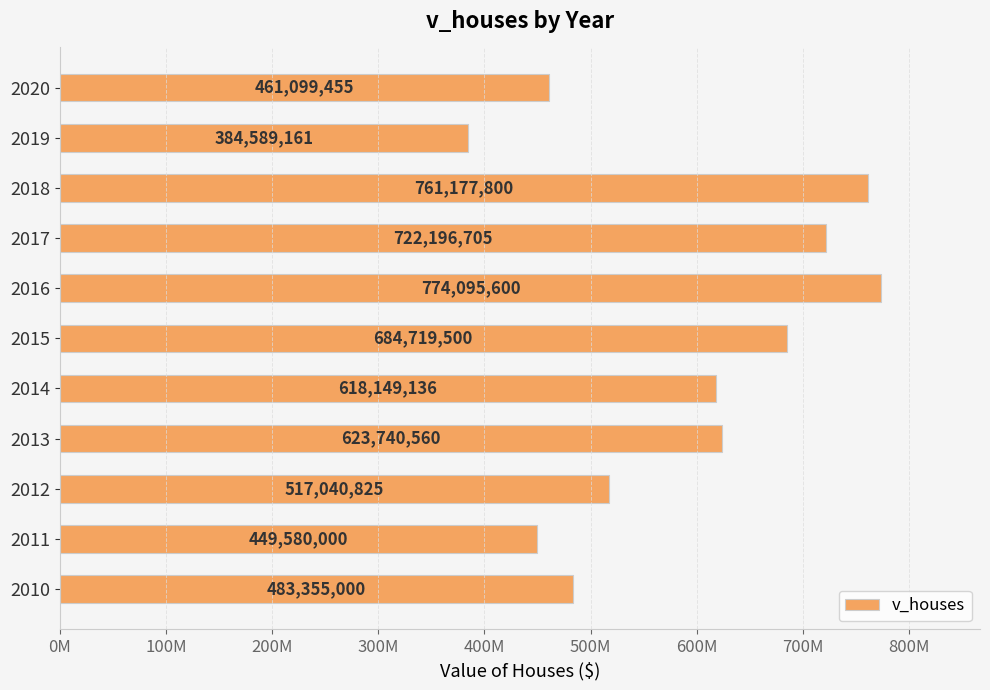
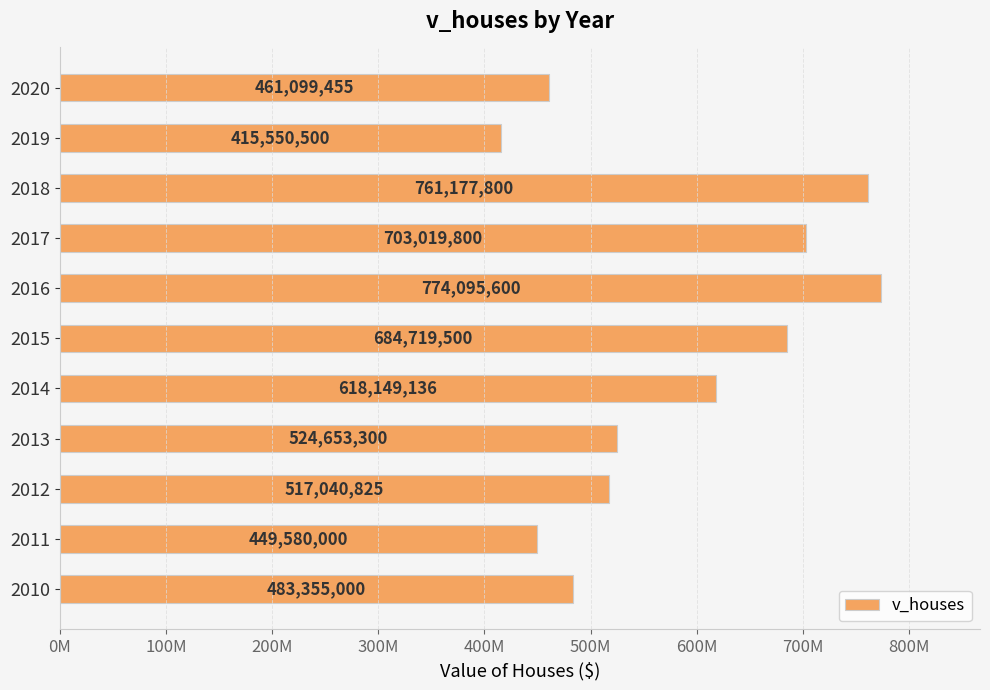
  {
    "2020": "461,099,455",
-   "2019": "384,589,161",
+   "2019": "415,550,500",
    "2018": "761,177,800",
-   "2017": "722,196,705",
+   "2017": "703,019,800",
    "2016": "774,095,600",
    "2015": "684,719,500",
    "2014": "618,149,136",
-   "2013": "623,740,560",
+   "2013": "524,653,300",
    "2012": "517,040,825",
    "2011": "449,580,000",
    "2010": "483,355,000"
  }
